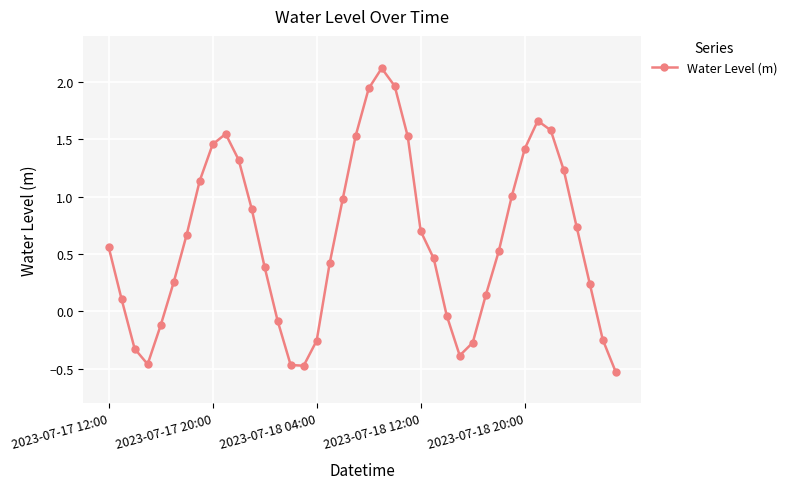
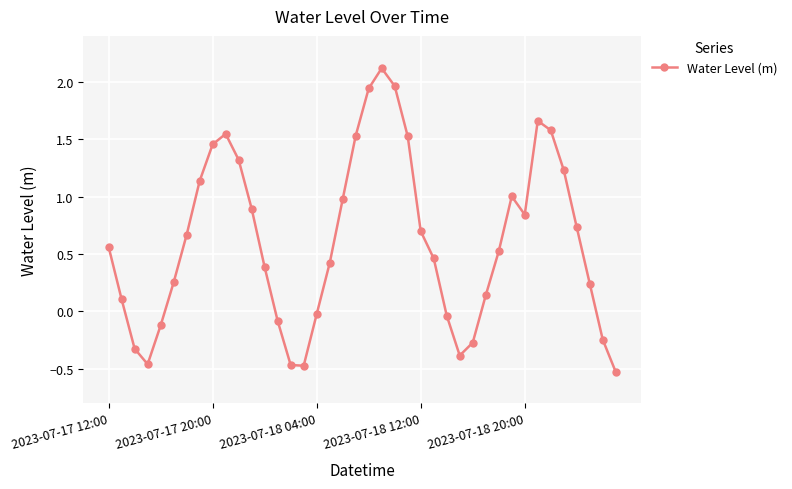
  {
    "2023-07-17 12:00": 0.56,
    "2023-07-17 20:00": 1.45,
-   "2023-07-18 04:00": -0.26,
+   "2023-07-18 04:00": -0.03,
    "2023-07-18 12:00": 0.70,
-   "2023-07-18 20:00": 1.42
+   "2023-07-18 20:00": 0.84
  }
